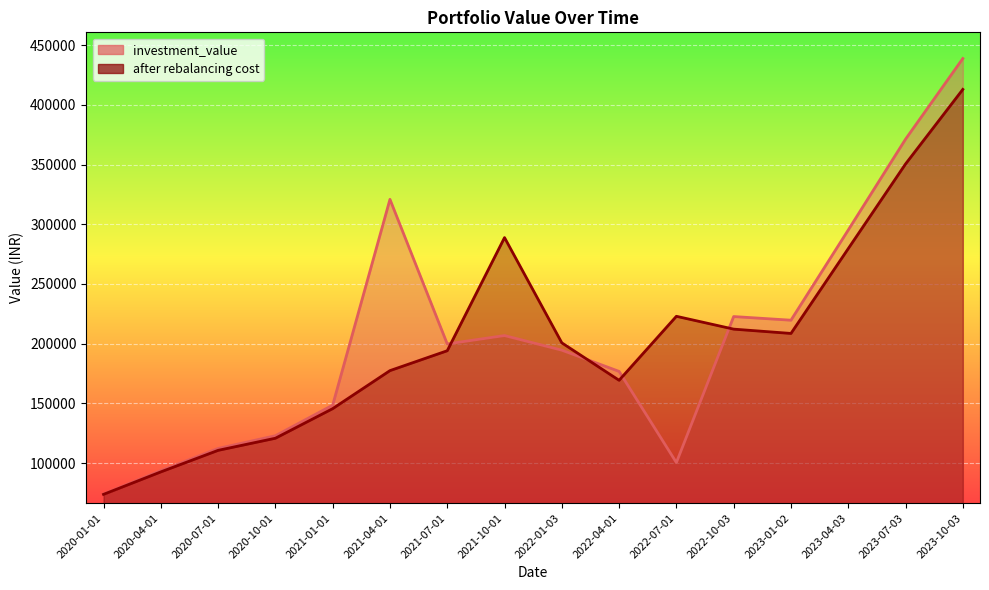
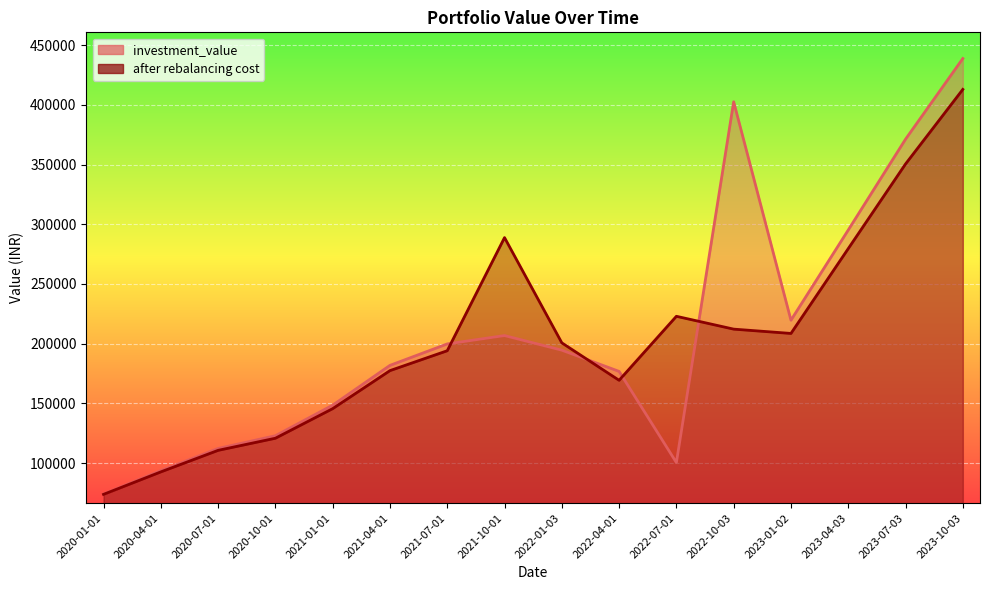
  {
    "investment_value": {
      "2021-01-01": 149000,
-     "2021-04-01": 321000,
+     "2021-04-01": 182000,
      "2021-07-01": 200000,
      "2021-10-01": 207000,
      "2022-01-03": 195000,
      "2022-04-01": 177000,
      "2022-07-01": 100000,
-     "2022-10-03": 223000,
+     "2022-10-03": 403000,
      "2023-01-02": 220000,
      "2023-04-03": 295000,
      "2023-07-03": 371000,
      "2023-10-03": 439000
    },
    "after rebalancing cost": {
      "2021-01-01": 146000,
      "2021-04-01": 177000,
      "2021-07-01": 194000,
      "2021-10-01": 289000,
      "2022-01-03": 201000,
      "2022-04-01": 169000,
      "2022-07-01": 223000,
      "2022-10-03": 212000,
      "2023-01-02": 209000,
      "2023-04-03": 280000,
      "2023-07-03": 350000,
      "2023-10-03": 413000
    }
  }
